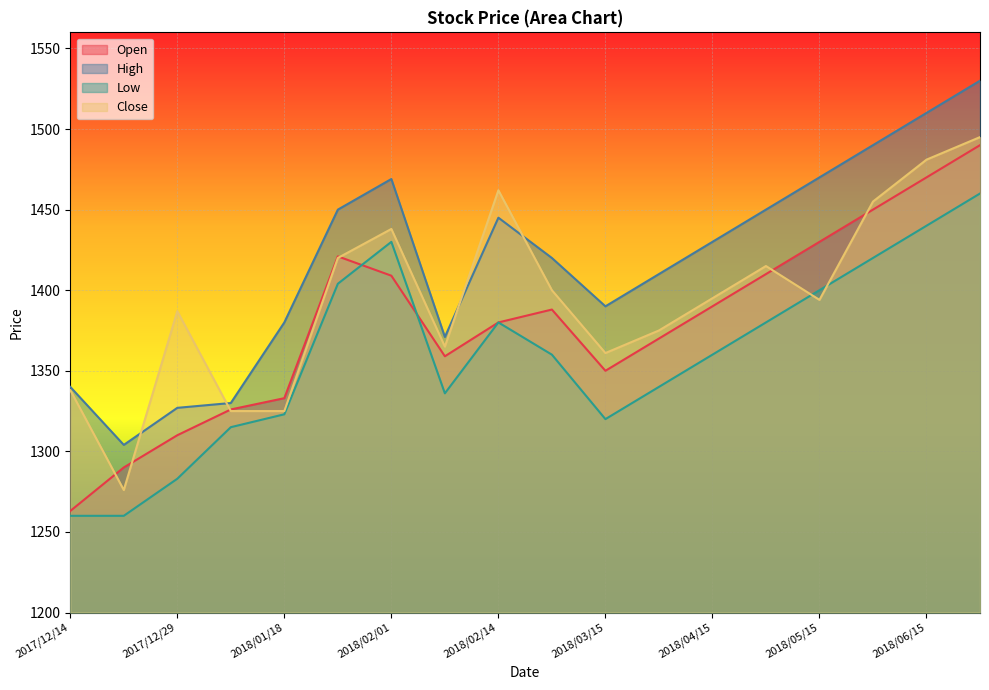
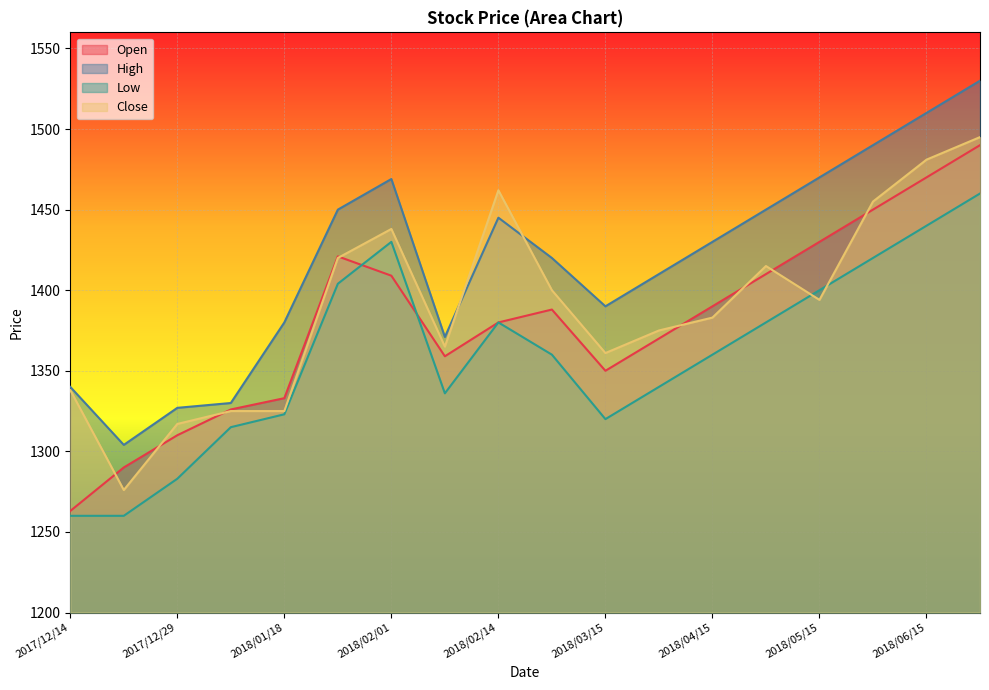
  {
    "Open": {
      "2017/12/14": 1263,
      "2017/12/29": 1310,
      "2018/01/18": 1333,
      "2018/02/01": 1409,
      "2018/03/15": 1350,
      "2018/04/15": 1390,
      "2018/05/15": 1430,
      "2018/06/15": 1470
    },
    "Close": {
      "2017/12/14": 1338,
-     "2017/12/29": 1387,
+     "2017/12/29": 1317,
      "2018/01/18": 1325,
      "2018/02/01": 1438,
      "2018/02/14": 1462,
      "2018/03/15": 1361,
-     "2018/04/15": 1395,
+     "2018/04/15": 1383,
      "2018/05/15": 1394,
      "2018/06/15": 1481
    }
  }
